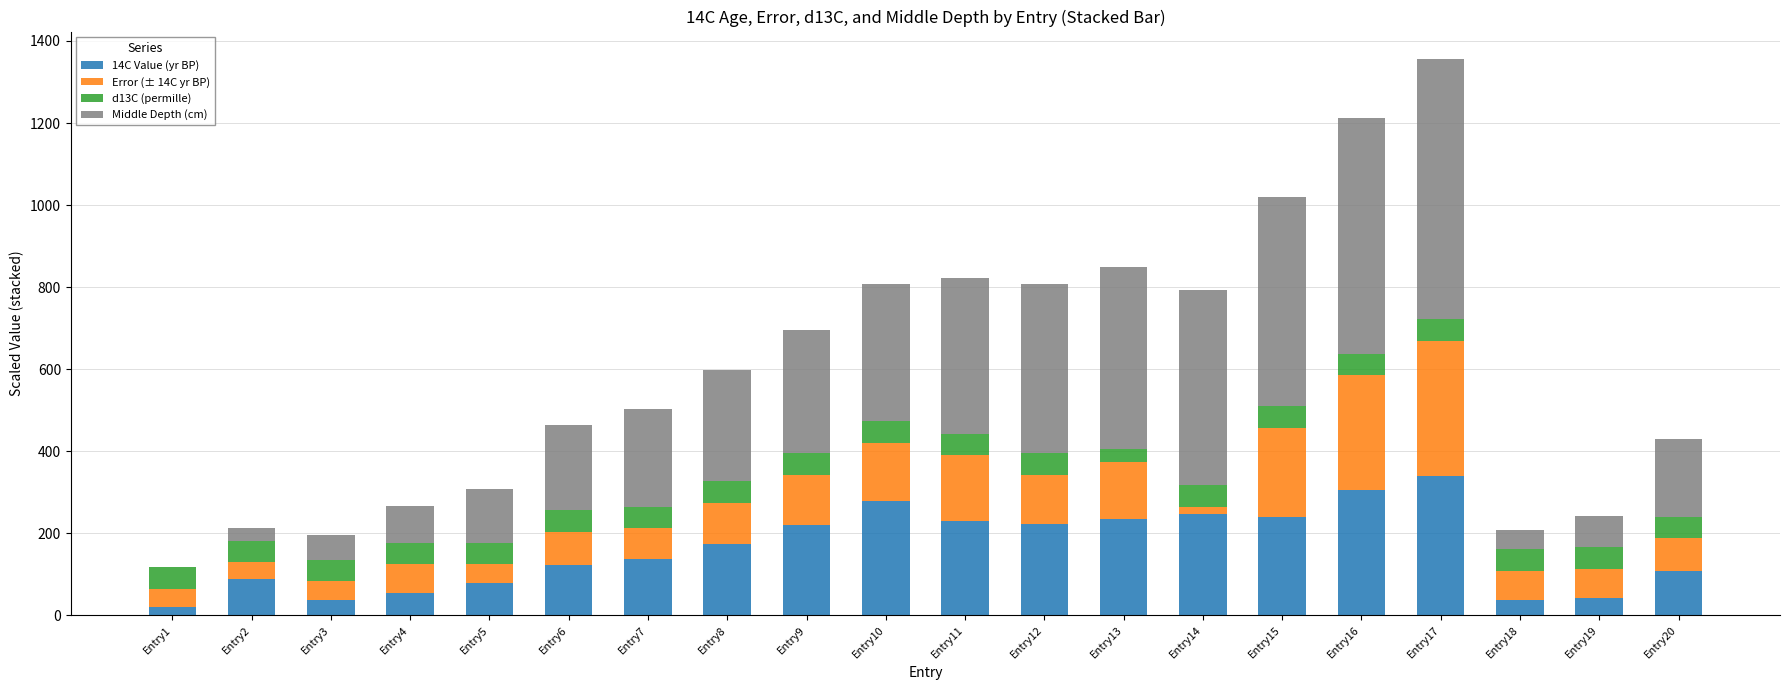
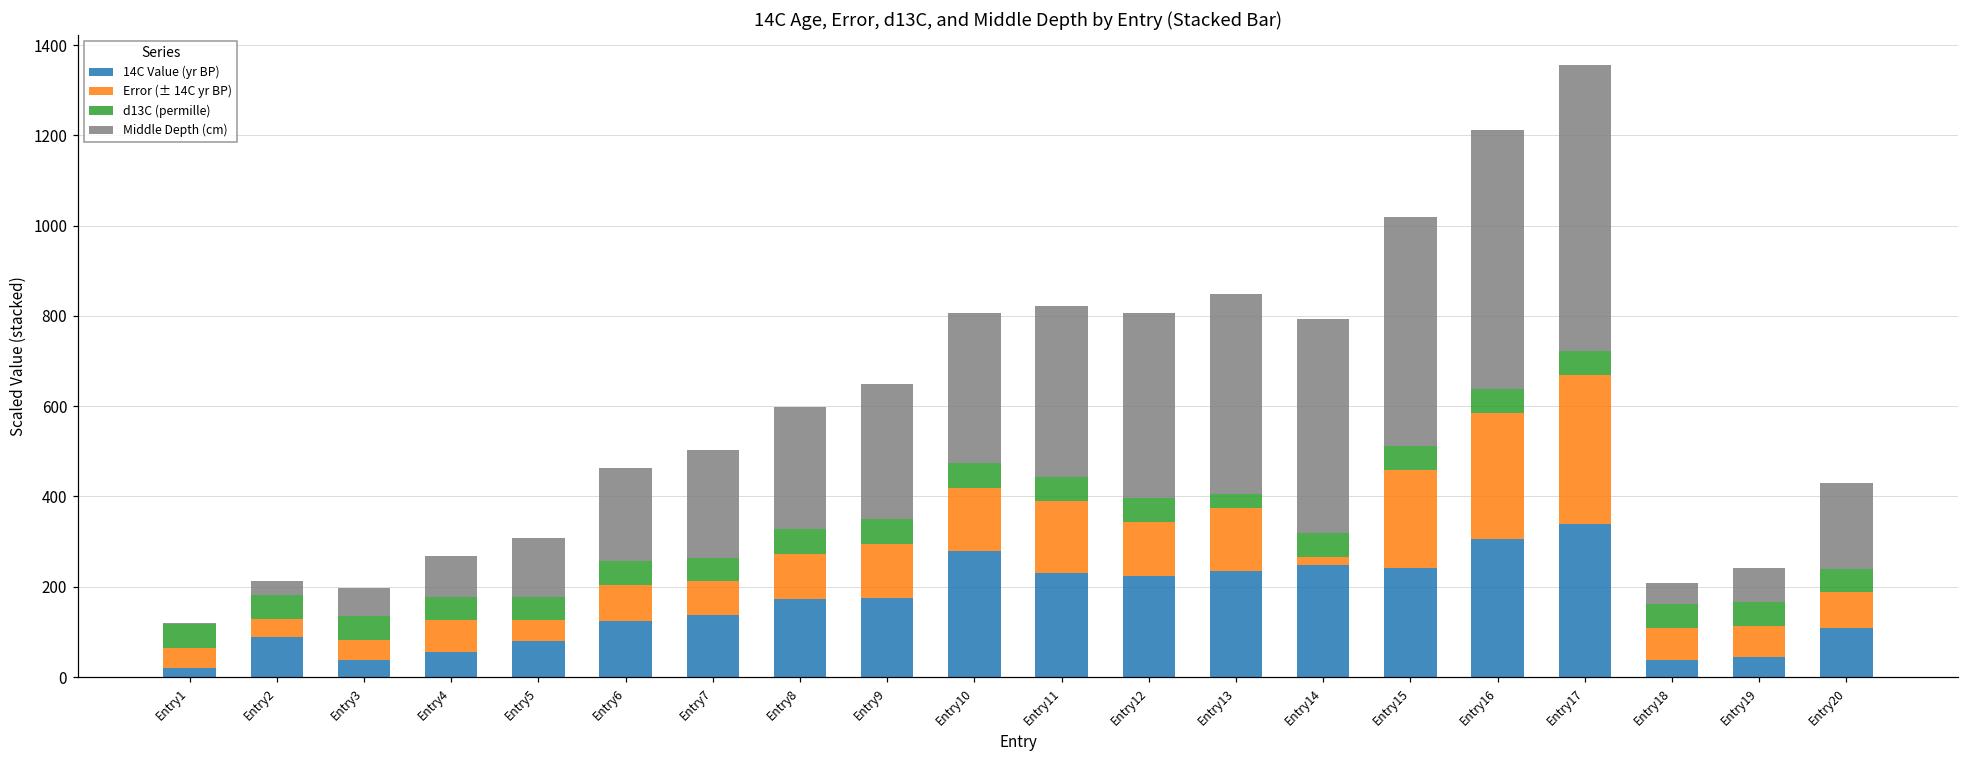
  {
    "14C Value (yr BP)": {
      "Entry1": 20,
      "Entry2": 90,
      "Entry3": 40,
      "Entry4": 60,
      "Entry5": 80,
      "Entry6": 120,
      "Entry7": 140,
      "Entry8": 170,
-     "Entry9": 220,
+     "Entry9": 180,
      "Entry10": 280,
      "Entry11": 230,
      "Entry12": 220,
      "Entry13": 240,
      "Entry14": 250,
      "Entry15": 240,
      "Entry16": 310,
      "Entry17": 340,
      "Entry18": 40,
      "Entry19": 40,
      "Entry20": 110
    },
    "Error (± 14C yr BP)": {
      "Entry1": 50,
      "Entry2": 40,
      "Entry3": 50,
      "Entry4": 70,
      "Entry5": 50,
      "Entry6": 80,
      "Entry7": 80,
      "Entry8": 100,
      "Entry9": 120,
      "Entry10": 140,
      "Entry11": 160,
      "Entry12": 120,
      "Entry13": 140,
      "Entry14": 20,
      "Entry15": 220,
      "Entry16": 280,
      "Entry17": 330,
      "Entry18": 70,
      "Entry19": 70,
      "Entry20": 80
    },
    "d13C (permille)": {
      "Entry1": 50,
      "Entry2": 50,
      "Entry3": 50,
      "Entry4": 50,
      "Entry5": 50,
      "Entry6": 50,
      "Entry7": 50,
      "Entry8": 50,
      "Entry9": 50,
      "Entry10": 50,
      "Entry11": 50,
      "Entry12": 50,
      "Entry13": 30,
      "Entry14": 50,
      "Entry15": 50,
      "Entry16": 50,
      "Entry17": 50,
      "Entry18": 50,
      "Entry19": 50,
      "Entry20": 50
    },
    "Middle Depth (cm)": {
      "Entry2": 30,
      "Entry3": 60,
      "Entry4": 90,
      "Entry5": 130,
      "Entry6": 210,
      "Entry7": 240,
      "Entry8": 270,
      "Entry9": 300,
      "Entry10": 330,
      "Entry11": 380,
      "Entry12": 410,
      "Entry13": 440,
      "Entry14": 470,
      "Entry15": 510,
      "Entry16": 570,
      "Entry17": 630,
      "Entry18": 50,
      "Entry19": 80,
      "Entry20": 190
    }
  }
